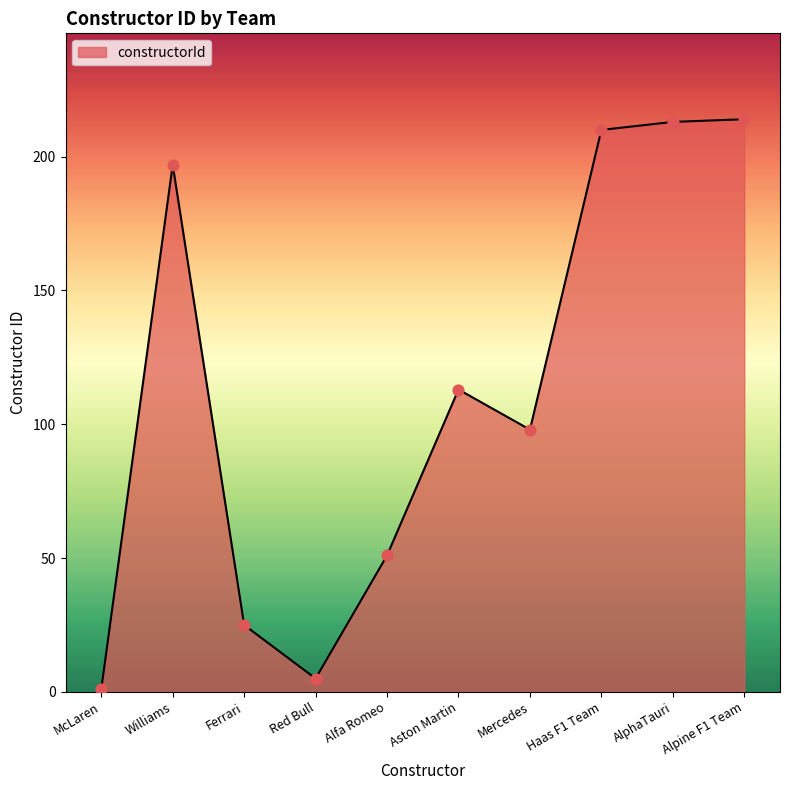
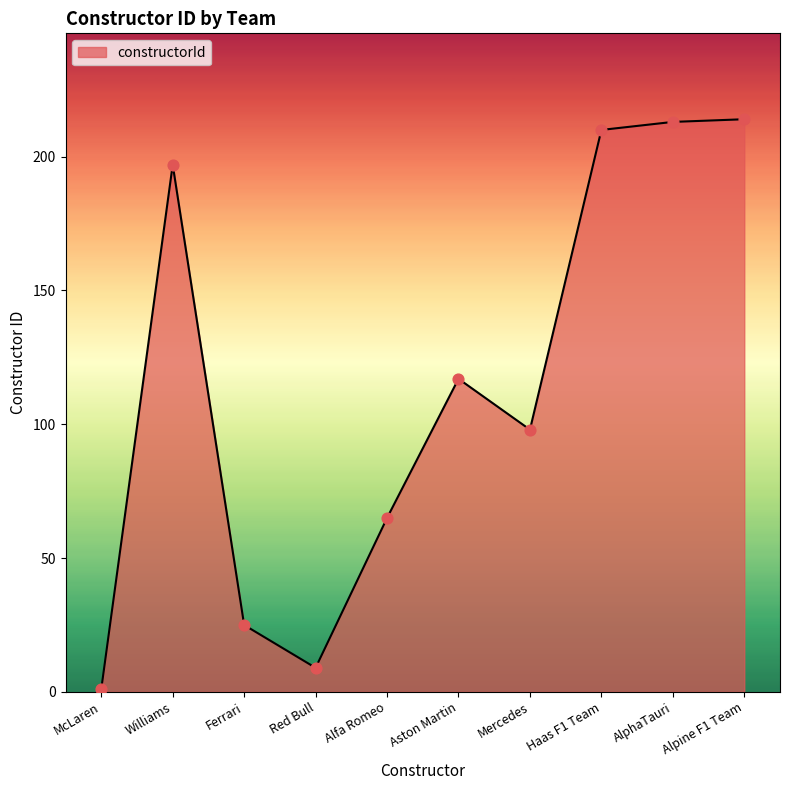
  {
    "McLaren": 1,
    "Williams": 197,
    "Ferrari": 25,
-   "Red Bull": 5,
-   "Alfa Romeo": 51,
-   "Aston Martin": 113,
+   "Red Bull": 9,
+   "Alfa Romeo": 65,
+   "Aston Martin": 117,
    "Mercedes": 98,
    "Haas F1 Team": 210,
    "AlphaTauri": 213,
    "Alpine F1 Team": 214
  }
